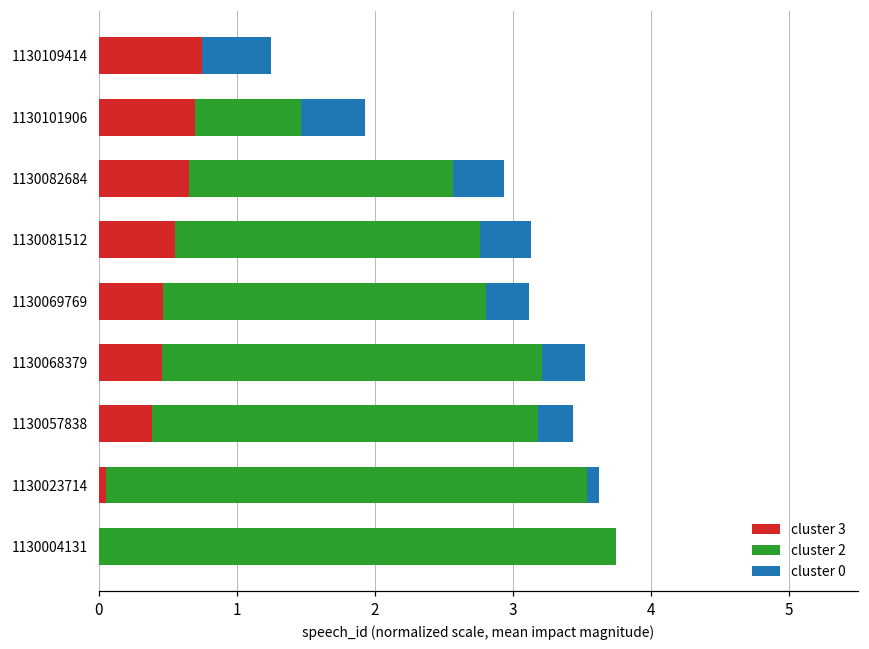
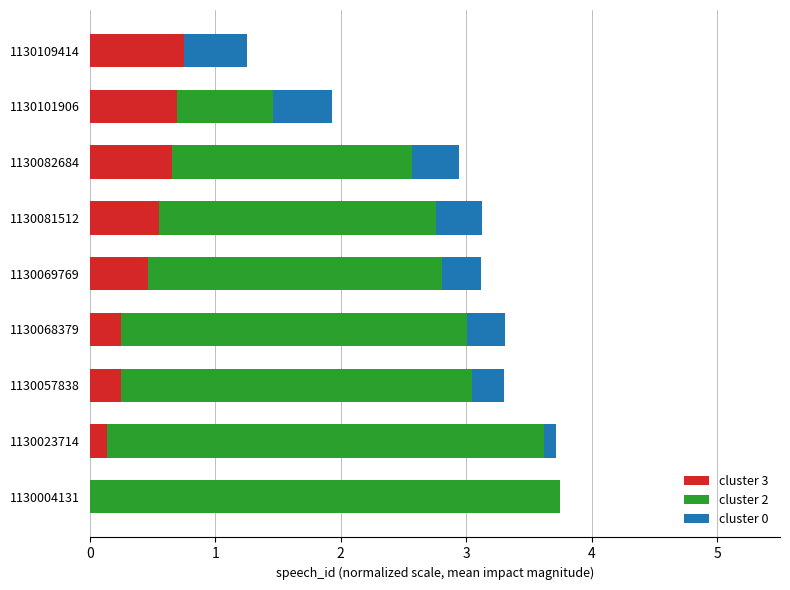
  {
    "cluster 3": {
      "1130109414": 0.75,
      "1130101906": 0.70,
      "1130082684": 0.65,
      "1130081512": 0.55,
      "1130069769": 0.47,
-     "1130068379": 0.46,
-     "1130057838": 0.38,
-     "1130023714": 0.05,
+     "1130068379": 0.25,
+     "1130057838": 0.25,
+     "1130023714": 0.14,
      "1130004131": 0.00
    },
    "cluster 2": {
      "1130109414": 0.00,
      "1130101906": 0.77,
      "1130082684": 1.91,
      "1130081512": 2.21,
      "1130069769": 2.34,
      "1130068379": 2.76,
      "1130057838": 2.80,
      "1130023714": 3.48,
      "1130004131": 3.75
    },
    "cluster 0": {
      "1130109414": 0.50,
      "1130101906": 0.46,
      "1130082684": 0.37,
      "1130081512": 0.37,
      "1130069769": 0.31,
      "1130068379": 0.31,
      "1130057838": 0.26,
      "1130023714": 0.09,
      "1130004131": 0.00
    }
  }
